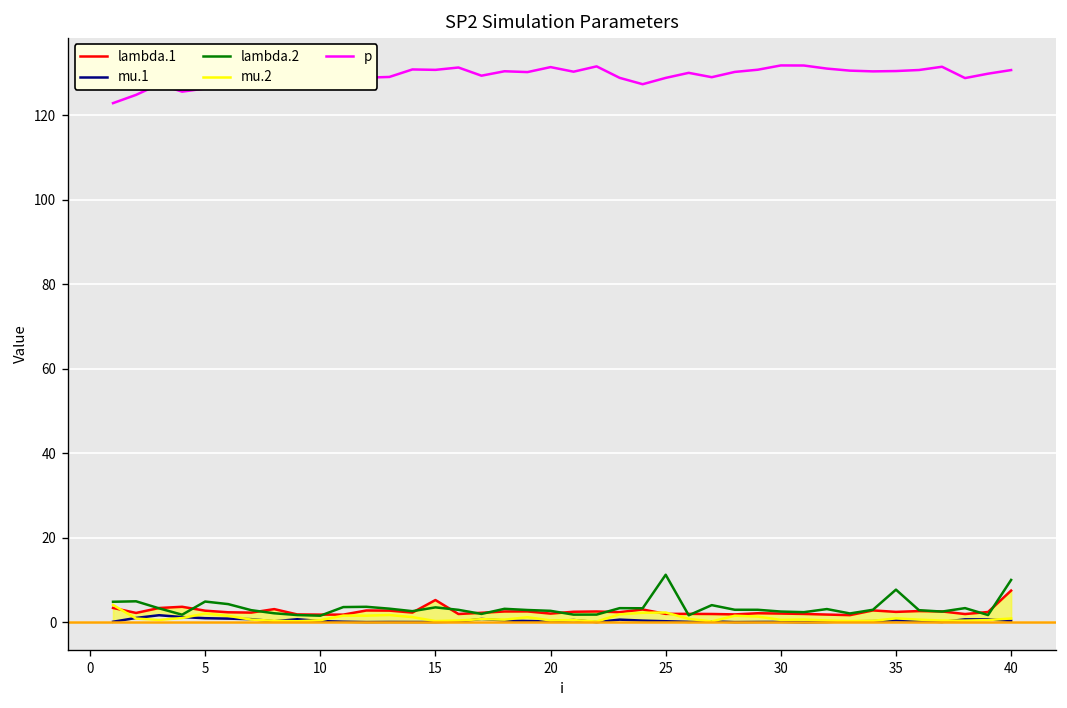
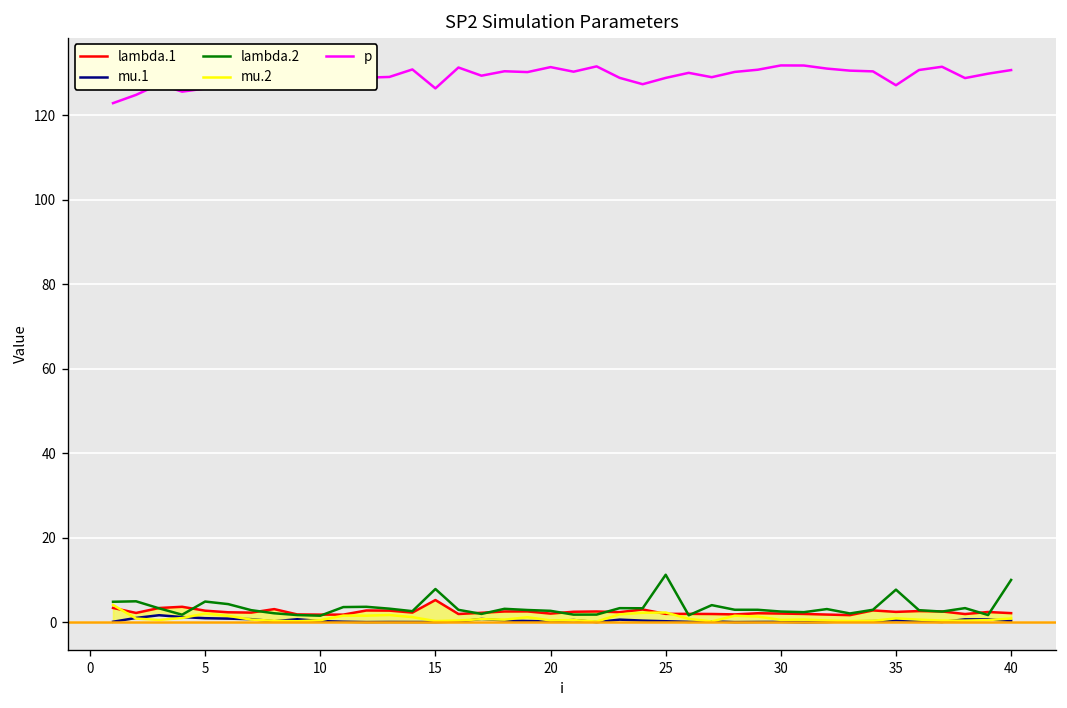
  {
    "lambda.1": {
      "15": 5,
      "35": 2,
-     "40": 7
+     "40": 2
    },
    "mu.1": {
      "5": 1,
      "25": 0
    },
    "lambda.2": {
      "5": 5,
-     "15": 4,
+     "15": 8,
      "25": 11,
      "35": 8,
      "40": 10
    },
    "p": {
      "5": 126,
-     "15": 131,
+     "15": 126,
      "20": 131,
      "25": 129,
      "30": 132,
-     "35": 130,
+     "35": 127,
      "40": 131
    }
  }
